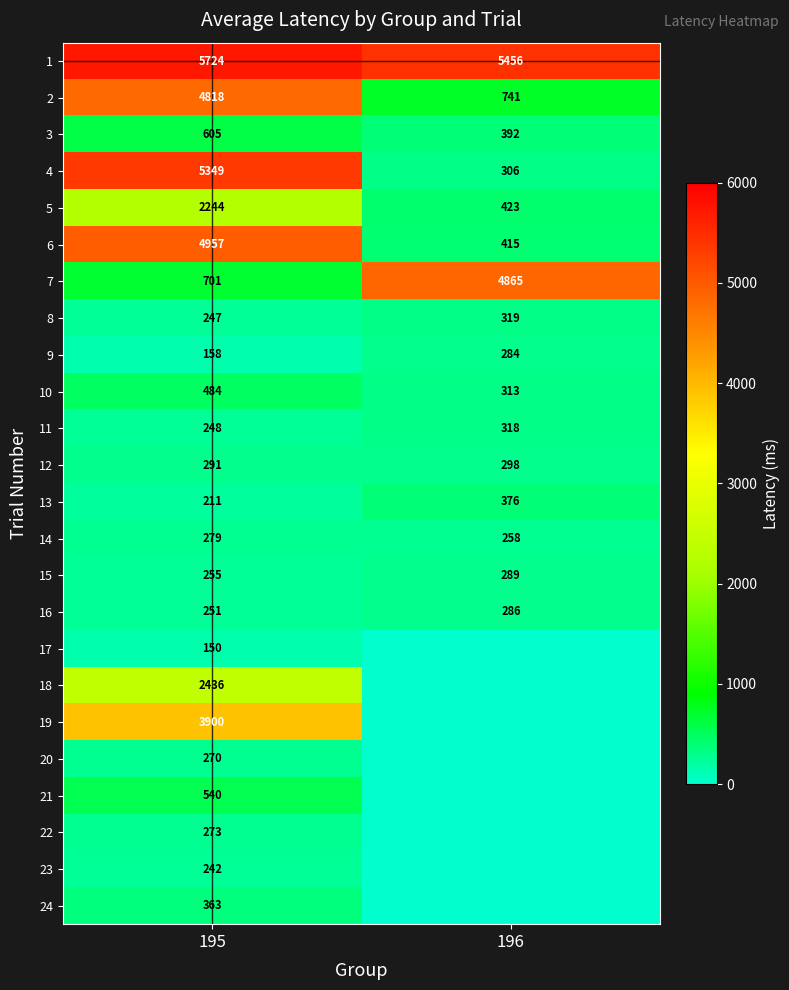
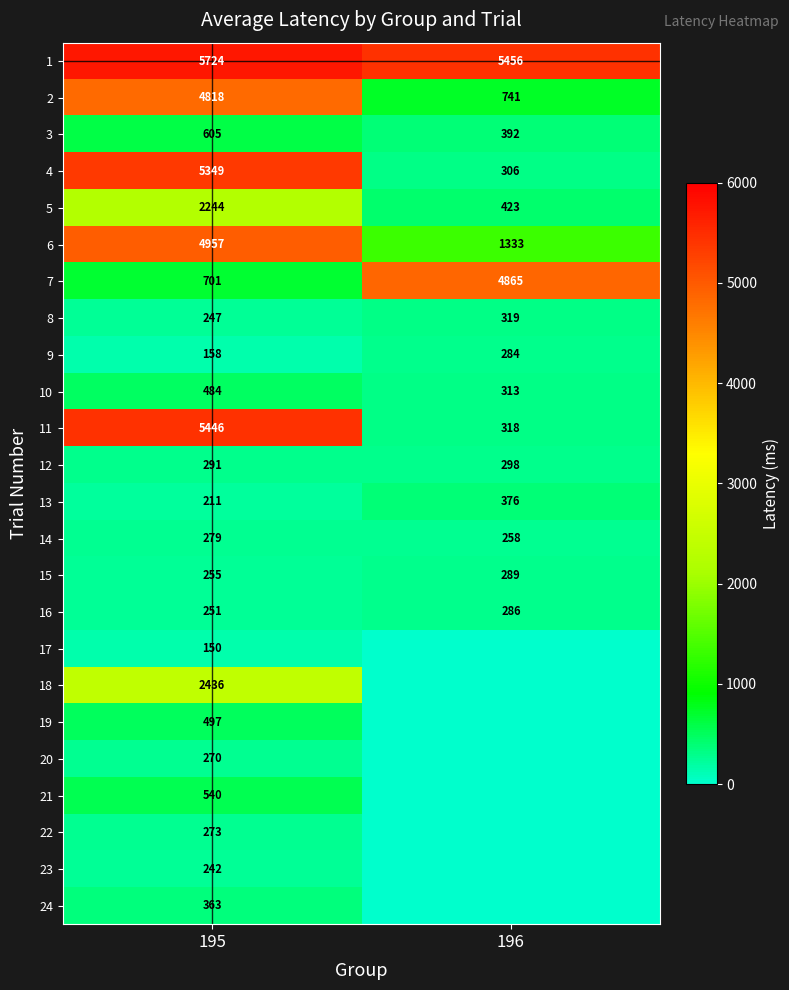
  {
    "1": {
      "195": 5724,
      "196": 5456
    },
    "2": {
      "195": 4818,
      "196": 741
    },
    "3": {
      "195": 605,
      "196": 392
    },
    "4": {
      "195": 5349,
      "196": 306
    },
    "5": {
      "195": 2244,
      "196": 423
    },
    "6": {
      "195": 4957,
-     "196": 415
+     "196": 1333
    },
    "7": {
      "195": 701,
      "196": 4865
    },
    "8": {
      "195": 247,
      "196": 319
    },
    "9": {
      "195": 158,
      "196": 284
    },
    "10": {
      "195": 484,
      "196": 313
    },
    "11": {
-     "195": 248,
+     "195": 5446,
      "196": 318
    },
    "12": {
      "195": 291,
      "196": 298
    },
    "13": {
      "195": 211,
      "196": 376
    },
    "14": {
      "195": 279,
      "196": 258
    },
    "15": {
      "195": 255,
      "196": 289
    },
    "16": {
      "195": 251,
      "196": 286
    },
    "17": {
      "195": 150
    },
    "18": {
      "195": 2436
    },
    "19": {
-     "195": 3900
+     "195": 497
    },
    "20": {
      "195": 270
    },
    "21": {
      "195": 540
    },
    "22": {
      "195": 273
    },
    "23": {
      "195": 242
    },
    "24": {
      "195": 363
    }
  }
